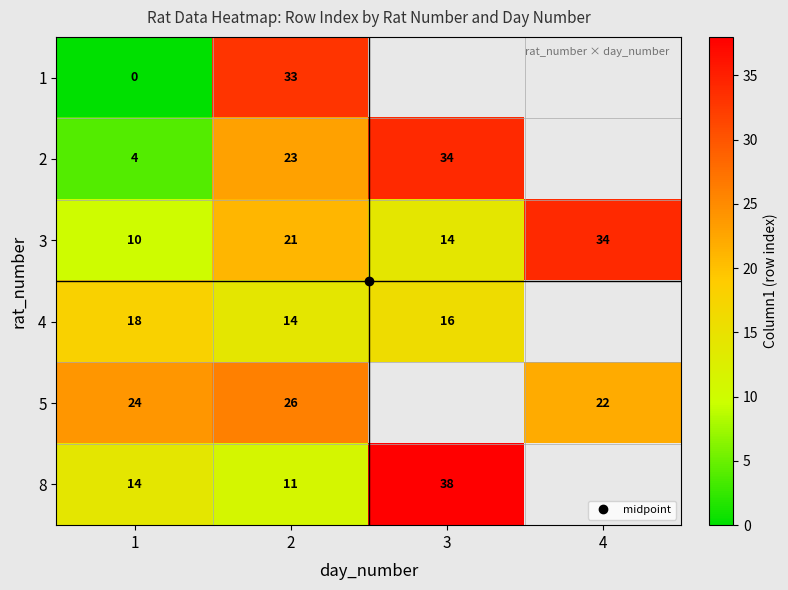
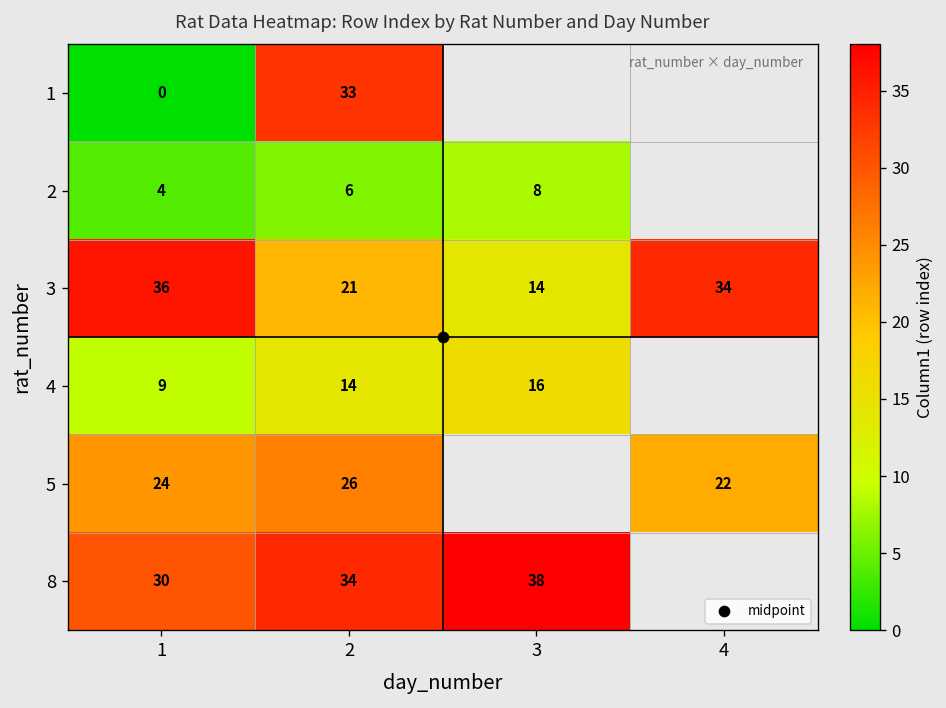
  {
    "1": {
      "1": 0,
      "2": 33
    },
    "2": {
      "1": 4,
-     "2": 23,
-     "3": 34
+     "2": 6,
+     "3": 8
    },
    "3": {
-     "1": 10,
+     "1": 36,
      "2": 21,
      "3": 14,
      "4": 34
    },
    "4": {
-     "1": 18,
+     "1": 9,
      "2": 14,
      "3": 16
    },
    "5": {
      "1": 24,
      "2": 26,
      "4": 22
    },
    "8": {
-     "1": 14,
-     "2": 11,
+     "1": 30,
+     "2": 34,
      "3": 38
    }
  }
